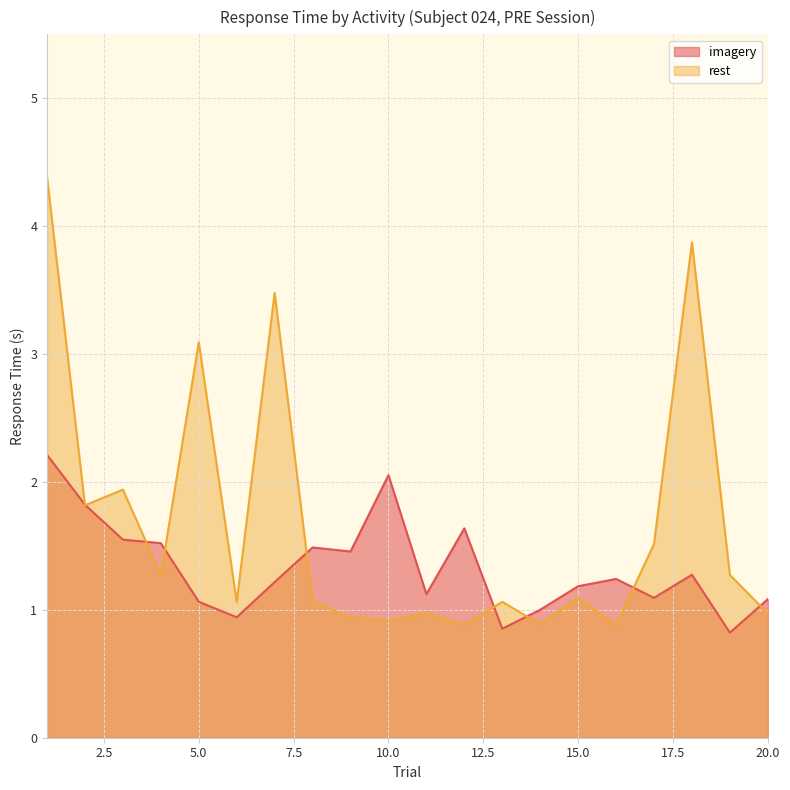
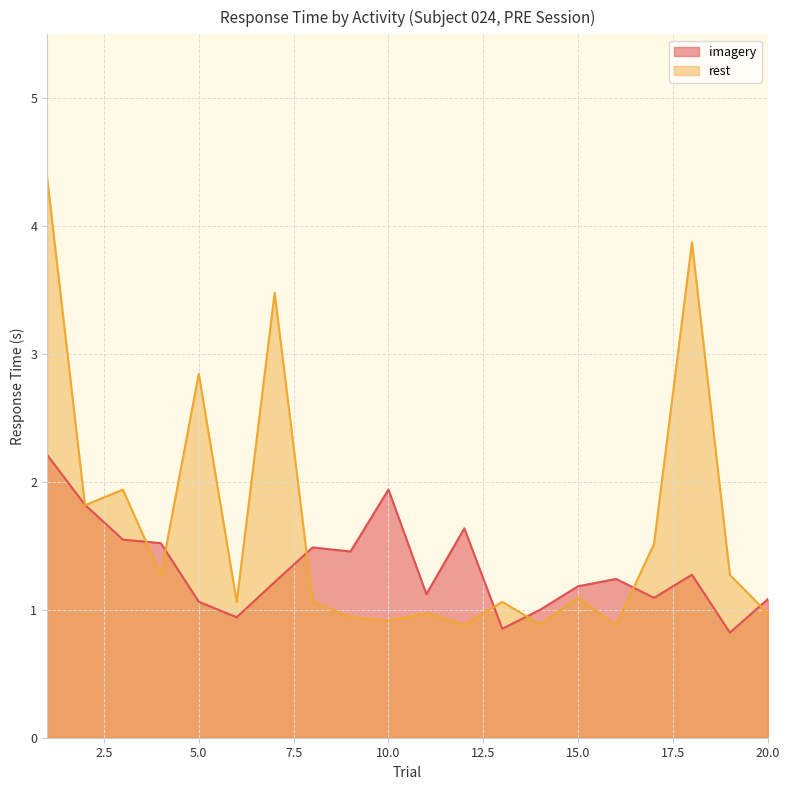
  {
    "imagery": {
      "5.0": 1.06,
-     "10.0": 2.05,
+     "10.0": 1.94,
      "15.0": 1.18,
      "20.0": 1.08
    },
    "rest": {
-     "5.0": 3.09,
+     "5.0": 2.85,
      "10.0": 0.91,
      "15.0": 1.09,
      "20.0": 0.97
    }
  }
